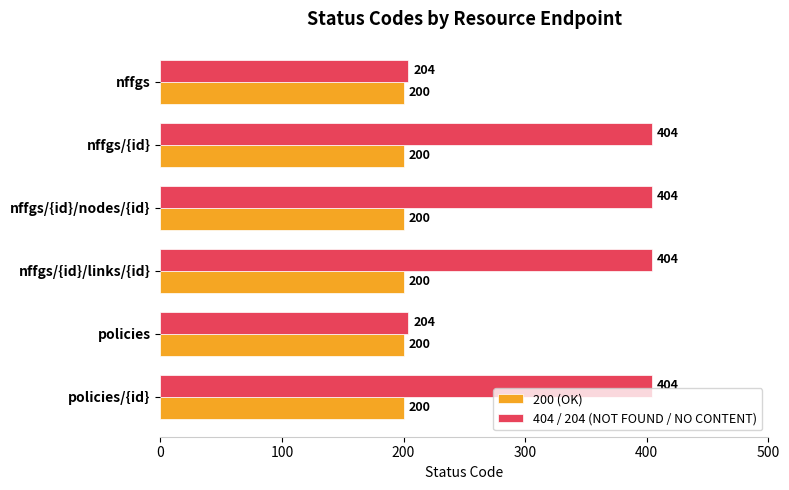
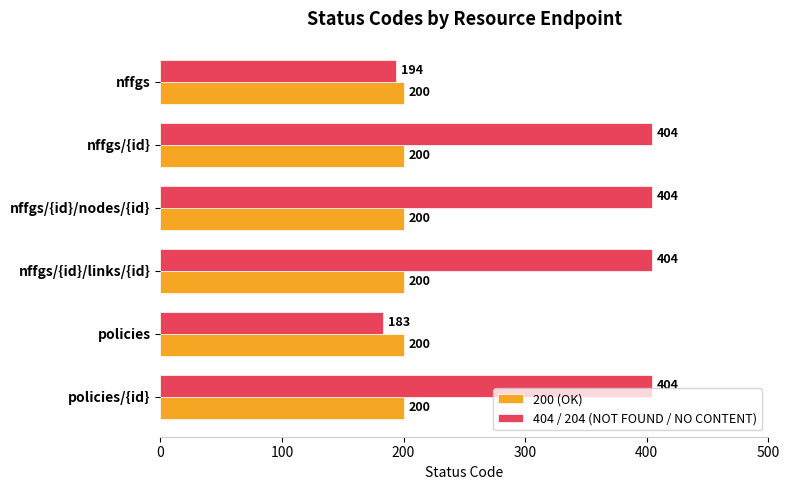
  {
    "200 (OK)": {
      "nffgs": 200,
      "nffgs/{id}": 200,
      "nffgs/{id}/nodes/{id}": 200,
      "nffgs/{id}/links/{id}": 200,
      "policies": 200,
      "policies/{id}": 200
    },
    "404 / 204 (NOT FOUND / NO CONTENT)": {
-     "nffgs": 204,
+     "nffgs": 194,
      "nffgs/{id}": 404,
      "nffgs/{id}/nodes/{id}": 404,
      "nffgs/{id}/links/{id}": 404,
-     "policies": 204
+     "policies": 183
    }
  }
